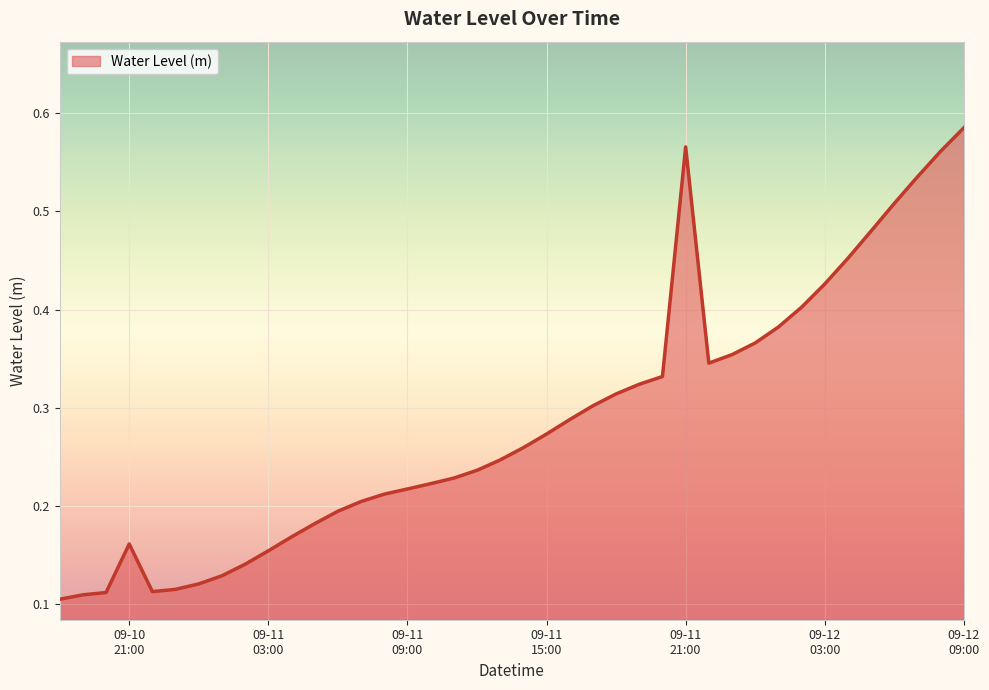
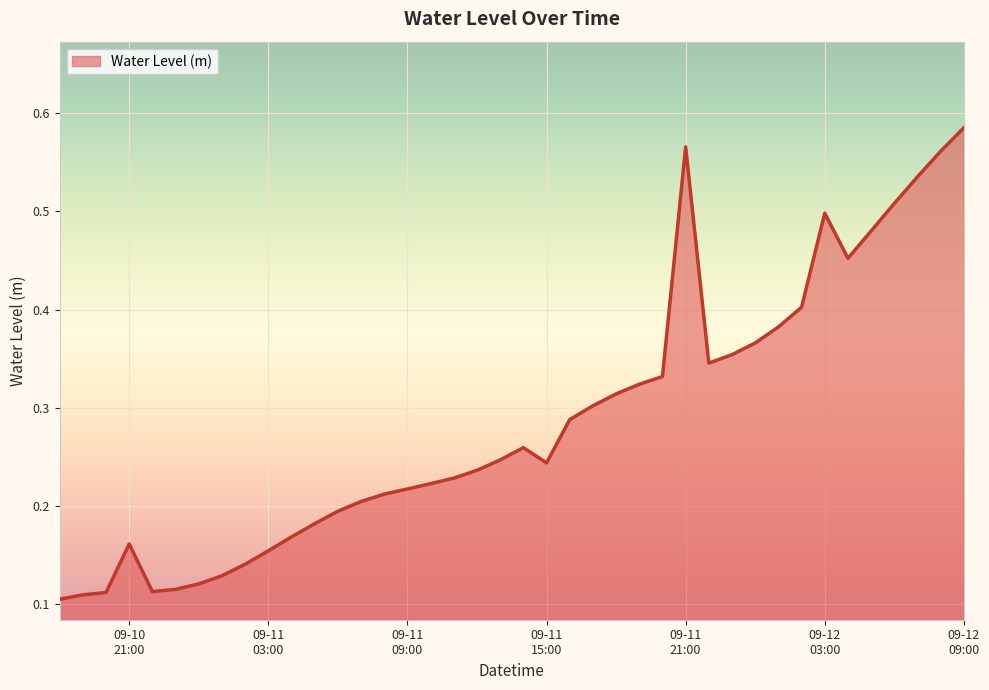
  {
    "09-10 21:00": 0.16,
    "09-11 03:00": 0.15,
    "09-11 09:00": 0.22,
-   "09-11 15:00": 0.27,
+   "09-11 15:00": 0.24,
    "09-11 21:00": 0.57,
-   "09-12 03:00": 0.43,
+   "09-12 03:00": 0.50,
    "09-12 09:00": 0.59
  }
